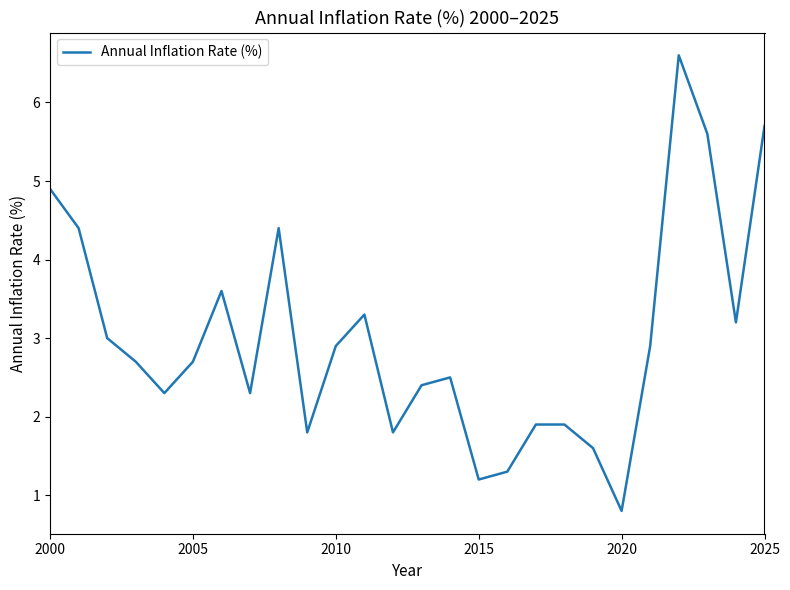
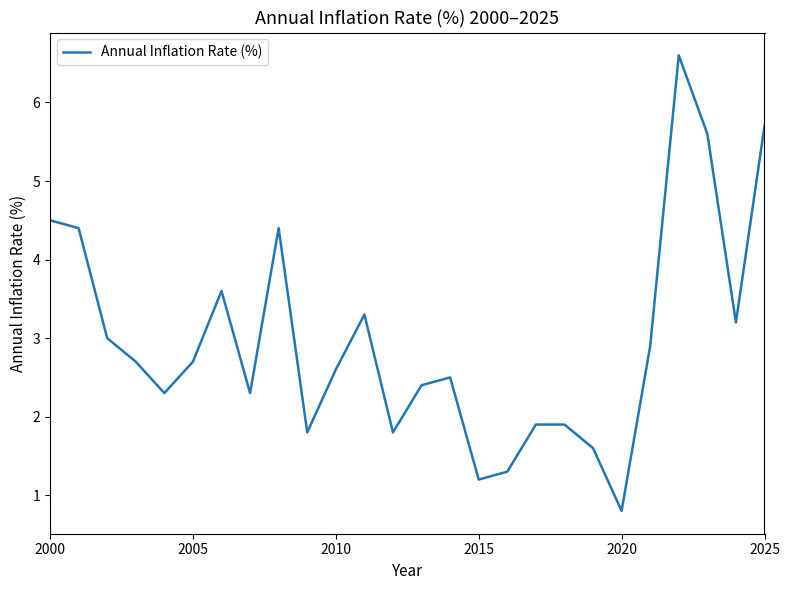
  {
-   "2000": 4.9,
+   "2000": 4.5,
    "2005": 2.7,
-   "2010": 2.9,
+   "2010": 2.6,
    "2015": 1.2,
    "2020": 0.8,
    "2025": 5.7
  }
